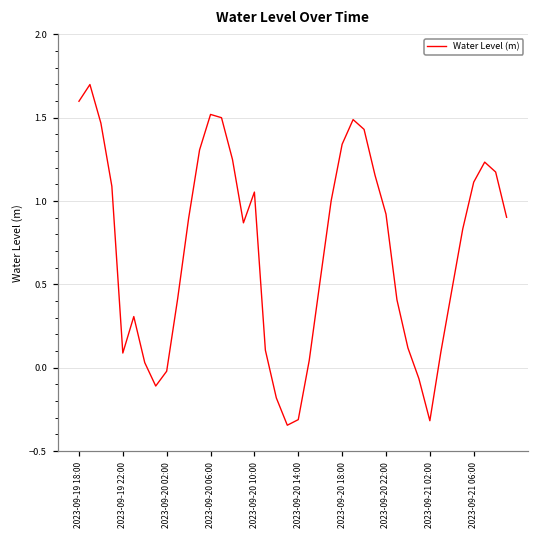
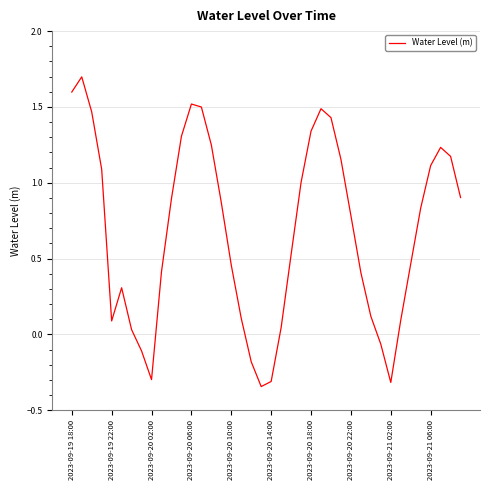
  {
    "2023-09-19 18:00": 1.60,
    "2023-09-19 22:00": 0.09,
-   "2023-09-20 02:00": -0.02,
+   "2023-09-20 02:00": -0.30,
    "2023-09-20 06:00": 1.52,
-   "2023-09-20 10:00": 1.05,
+   "2023-09-20 10:00": 0.46,
    "2023-09-20 14:00": -0.31,
    "2023-09-20 18:00": 1.34,
-   "2023-09-20 22:00": 0.92,
+   "2023-09-20 22:00": 0.78,
    "2023-09-21 02:00": -0.32,
    "2023-09-21 06:00": 1.11
  }
